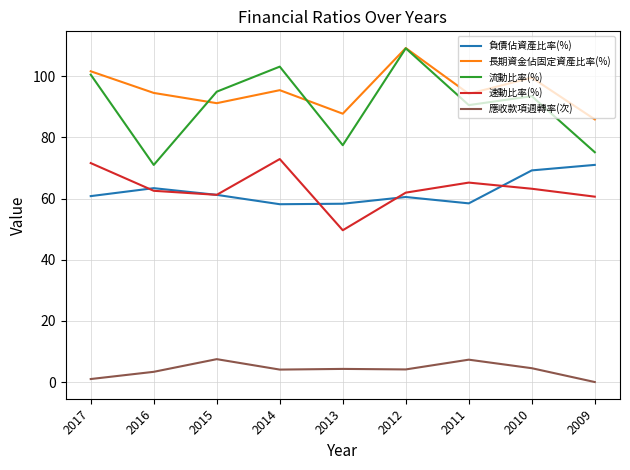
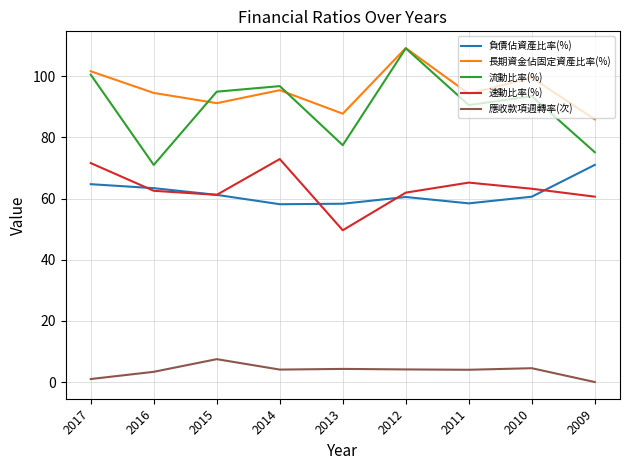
  {
    "負債佔資產比率(%)": {
-     "2017": 61,
+     "2017": 65,
      "2016": 63,
      "2014": 58,
      "2013": 58,
      "2012": 61,
      "2011": 58,
-     "2010": 69,
+     "2010": 61,
      "2009": 71
    },
    "長期資金佔固定資產比率(%)": {
      "2017": 102,
      "2016": 95,
      "2015": 91,
      "2014": 95,
      "2013": 88,
      "2009": 86
    },
    "流動比率(%)": {
      "2017": 101,
      "2016": 71,
      "2015": 95,
-     "2014": 103,
+     "2014": 97,
      "2013": 77,
      "2009": 75
    },
    "速動比率(%)": {
      "2017": 72,
      "2016": 63,
      "2014": 73,
      "2013": 50,
      "2012": 62,
      "2011": 65,
      "2010": 63,
      "2009": 61
    },
    "應收款項週轉率(次)": {
      "2017": 1,
      "2016": 3,
      "2015": 7,
      "2014": 4,
      "2013": 4,
      "2012": 4,
-     "2011": 7,
+     "2011": 4,
      "2010": 5,
      "2009": 0
    }
  }
